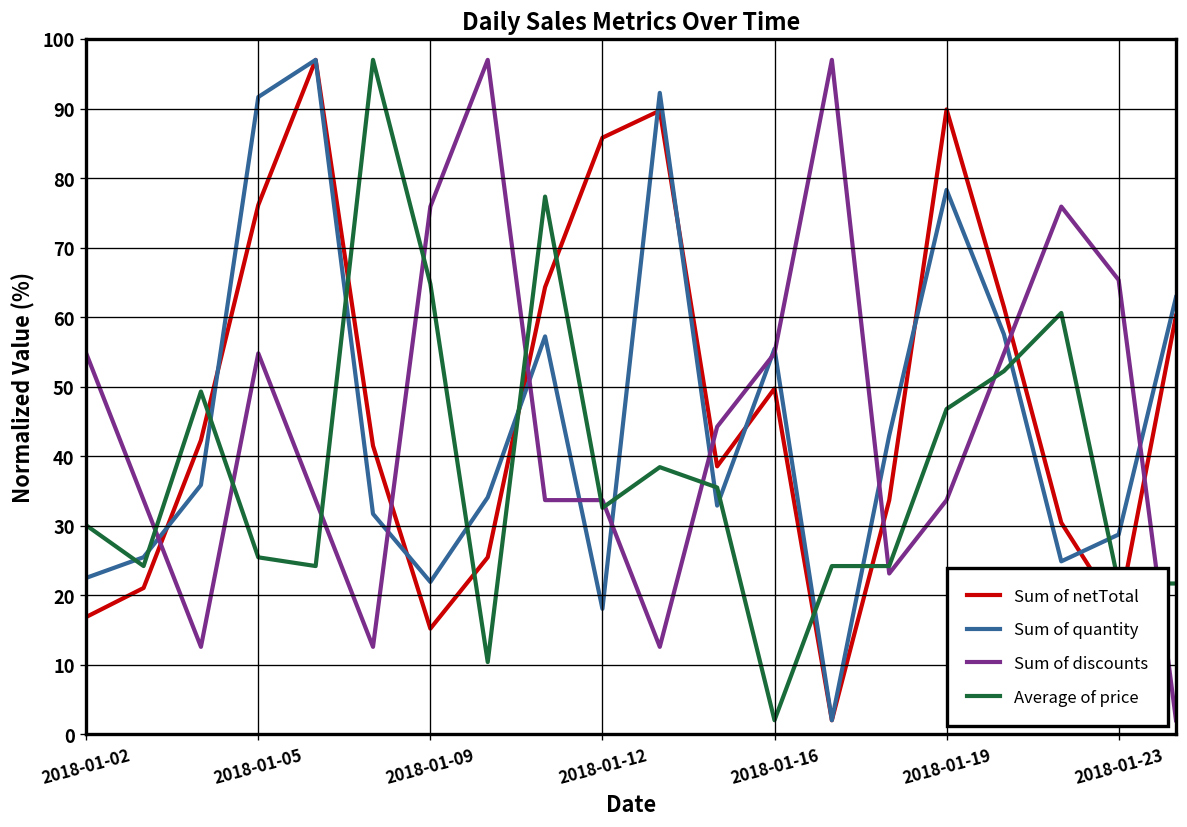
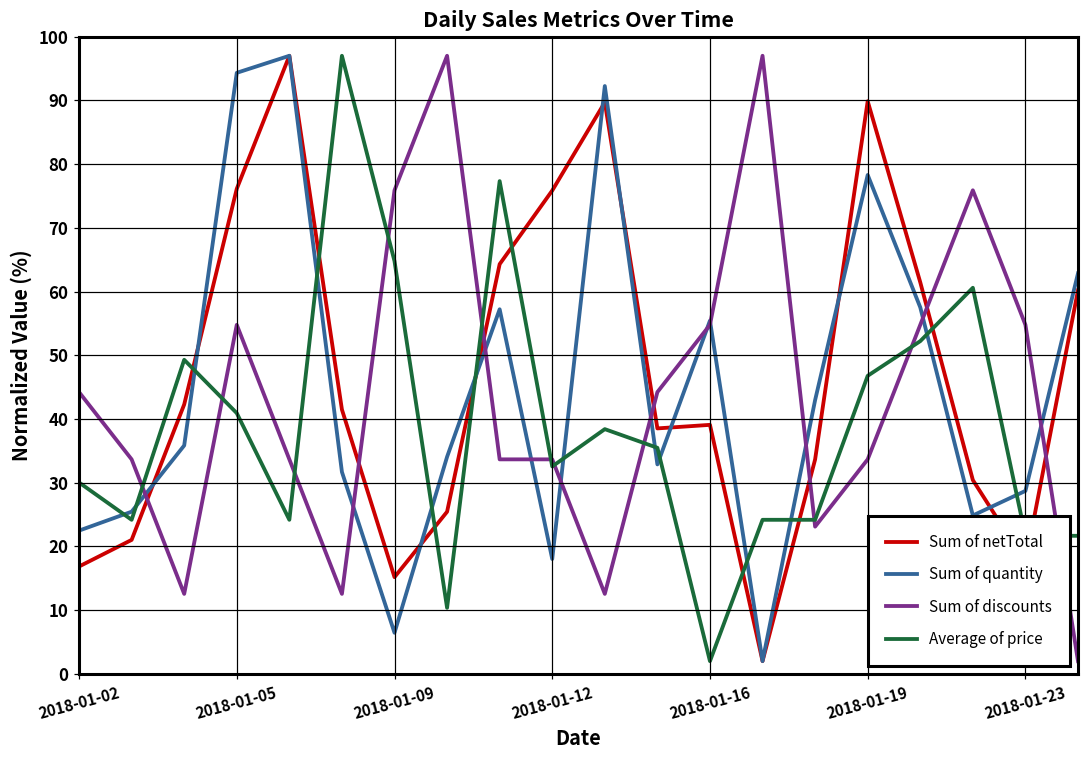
  {
    "Sum of netTotal": {
      "2018-01-02": 17,
      "2018-01-05": 76,
      "2018-01-09": 15,
-     "2018-01-12": 86,
-     "2018-01-16": 50,
+     "2018-01-12": 76,
+     "2018-01-16": 39,
      "2018-01-19": 90
    },
    "Sum of quantity": {
      "2018-01-02": 22,
-     "2018-01-05": 92,
-     "2018-01-09": 22,
+     "2018-01-05": 94,
+     "2018-01-09": 6,
      "2018-01-12": 18,
      "2018-01-16": 55,
      "2018-01-19": 78,
      "2018-01-23": 29
    },
    "Sum of discounts": {
-     "2018-01-02": 55,
+     "2018-01-02": 44,
      "2018-01-05": 55,
      "2018-01-09": 76,
      "2018-01-12": 34,
      "2018-01-16": 55,
      "2018-01-19": 34,
-     "2018-01-23": 65
+     "2018-01-23": 55
    },
    "Average of price": {
      "2018-01-02": 30,
-     "2018-01-05": 25,
+     "2018-01-05": 41,
      "2018-01-09": 65,
      "2018-01-12": 33,
      "2018-01-16": 2,
      "2018-01-19": 47
    }
  }
